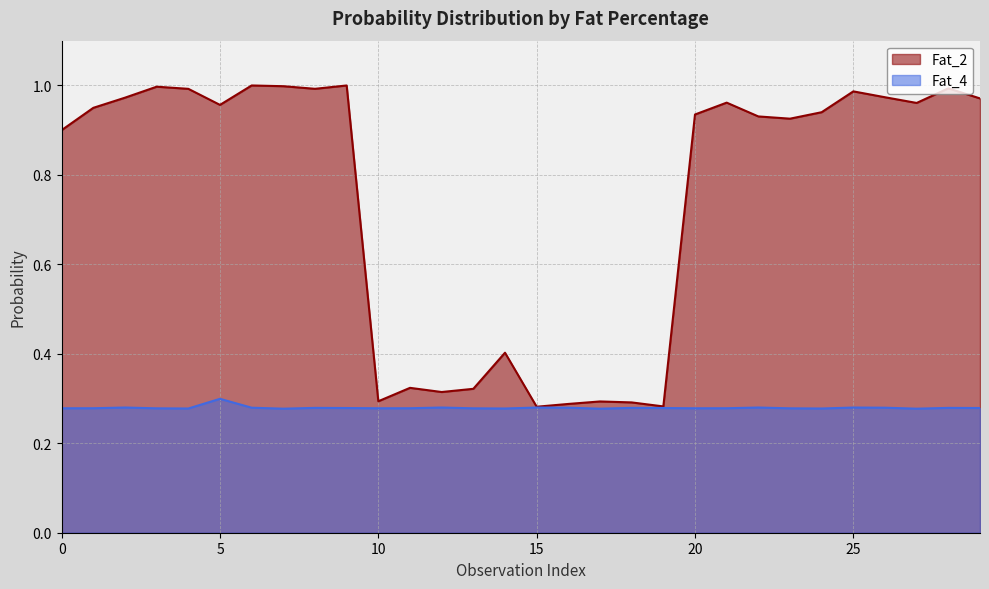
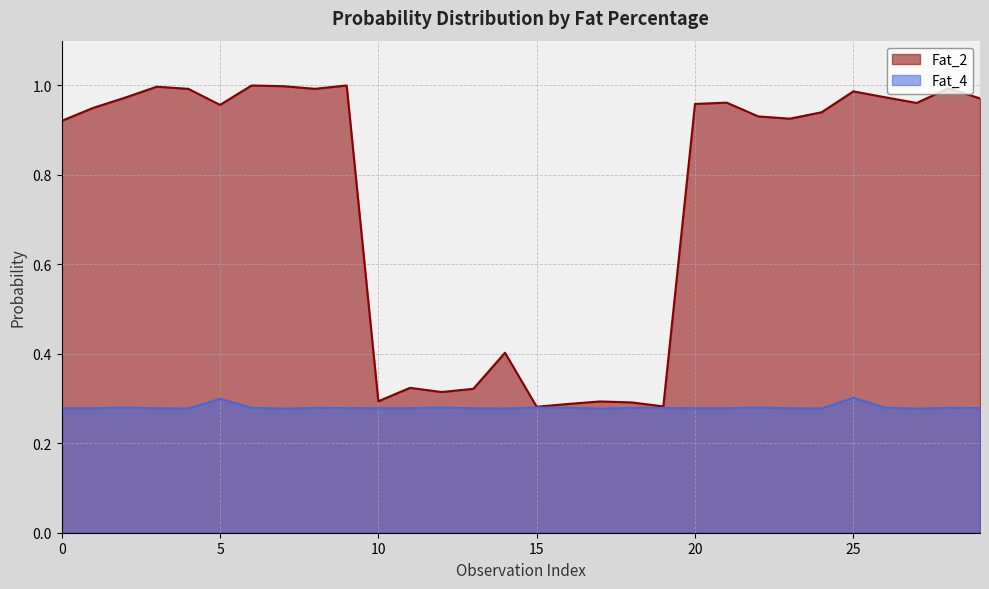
  {
    "Fat_2": {
-     "0": 0.90,
+     "0": 0.92,
      "5": 0.96,
      "10": 0.29,
-     "20": 0.93,
+     "20": 0.96,
      "25": 0.99
    },
    "Fat_4": {
      "0": 0.28,
      "5": 0.30,
      "10": 0.28,
      "20": 0.28,
-     "25": 0.28
+     "25": 0.30
    }
  }
